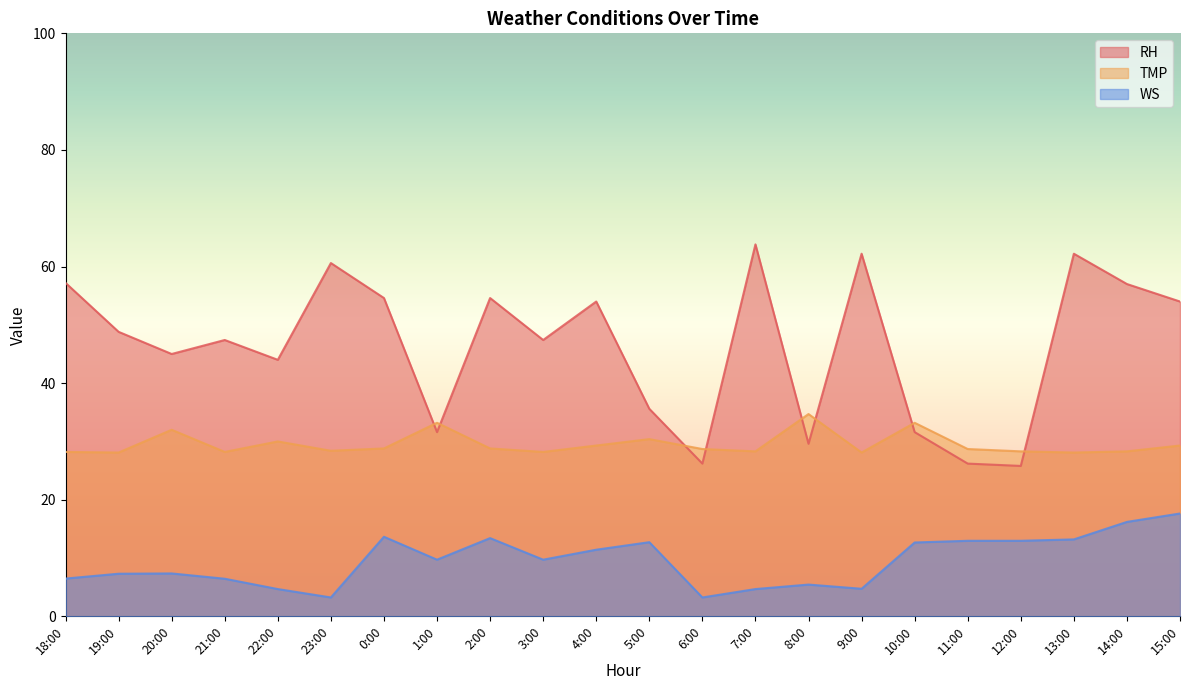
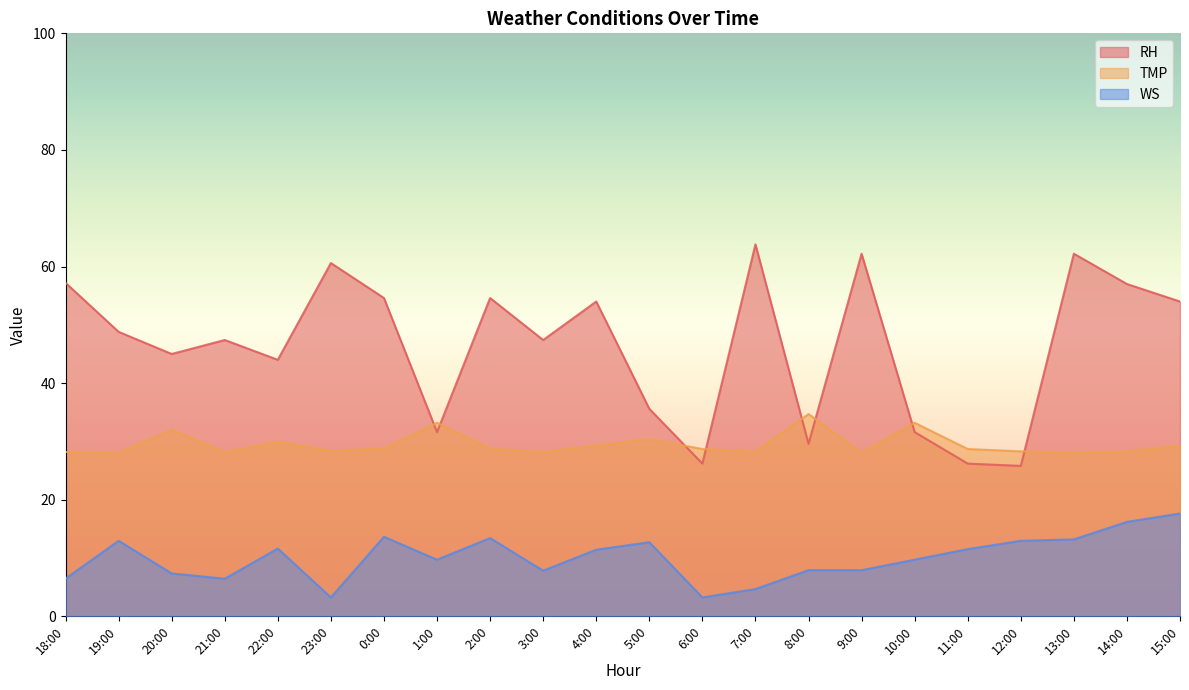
  {
    "WS": {
      "18:00": 6,
-     "19:00": 7,
+     "19:00": 13,
      "20:00": 7,
      "21:00": 6,
-     "22:00": 5,
+     "22:00": 12,
      "23:00": 3,
      "0:00": 14,
      "1:00": 10,
      "2:00": 13,
-     "3:00": 10,
+     "3:00": 8,
      "4:00": 11,
      "5:00": 13,
      "6:00": 3,
      "7:00": 5,
-     "8:00": 5,
-     "9:00": 5,
-     "10:00": 13,
-     "11:00": 13,
+     "8:00": 8,
+     "9:00": 8,
+     "10:00": 10,
+     "11:00": 12,
      "12:00": 13,
      "13:00": 13,
      "14:00": 16,
      "15:00": 18
    }
  }
